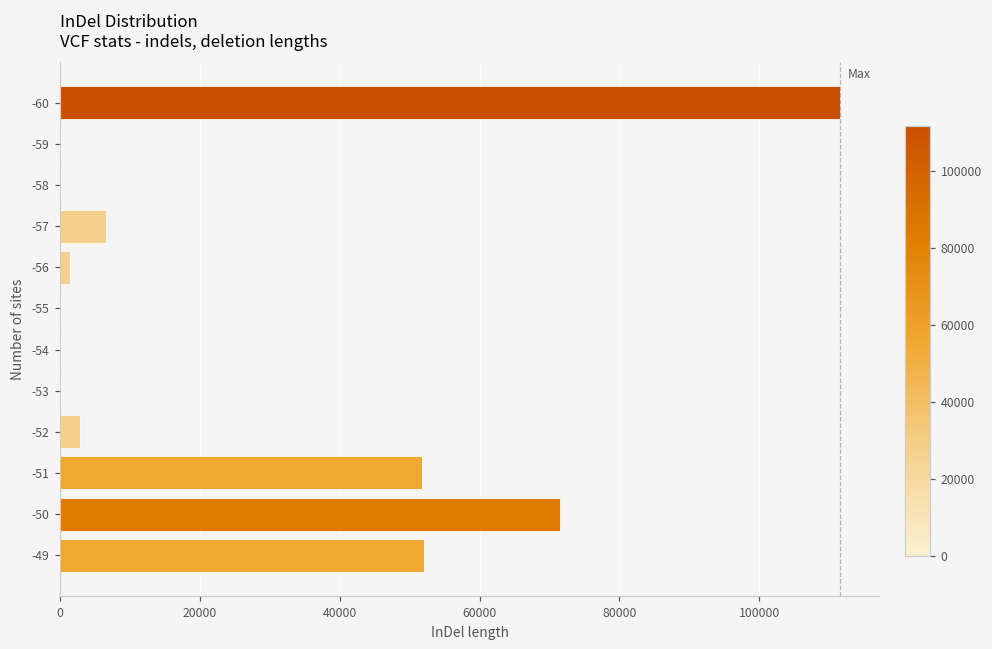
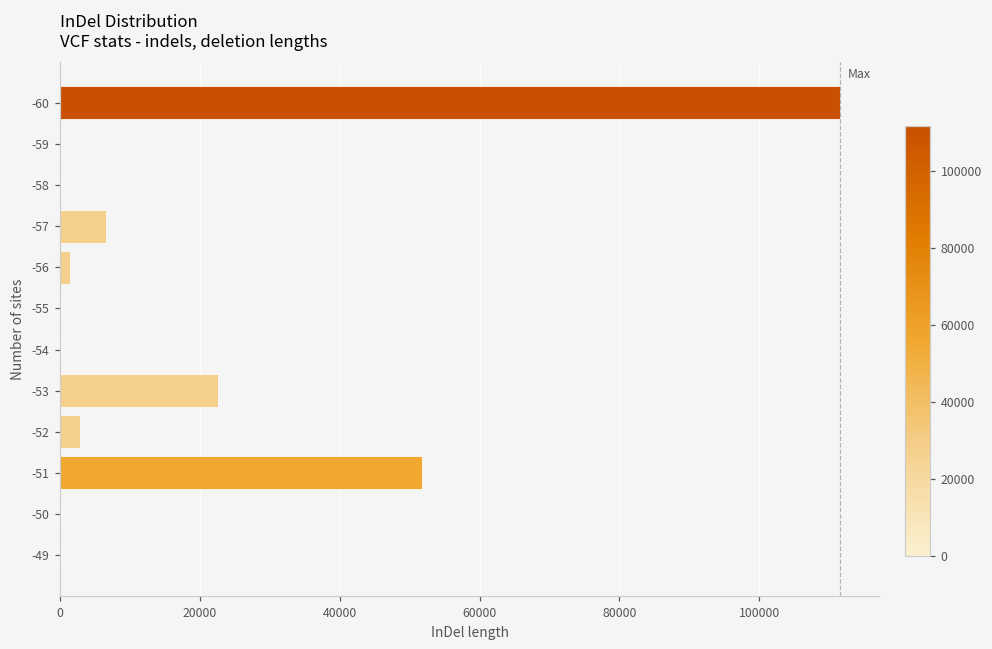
  {
    "-60": 112000,
    "-57": 7000,
    "-56": 1000,
-   "-53": 0,
+   "-53": 23000,
    "-52": 3000,
    "-51": 52000,
-   "-50": 71000,
-   "-49": 52000
+   "-50": 0,
+   "-49": 0
  }
